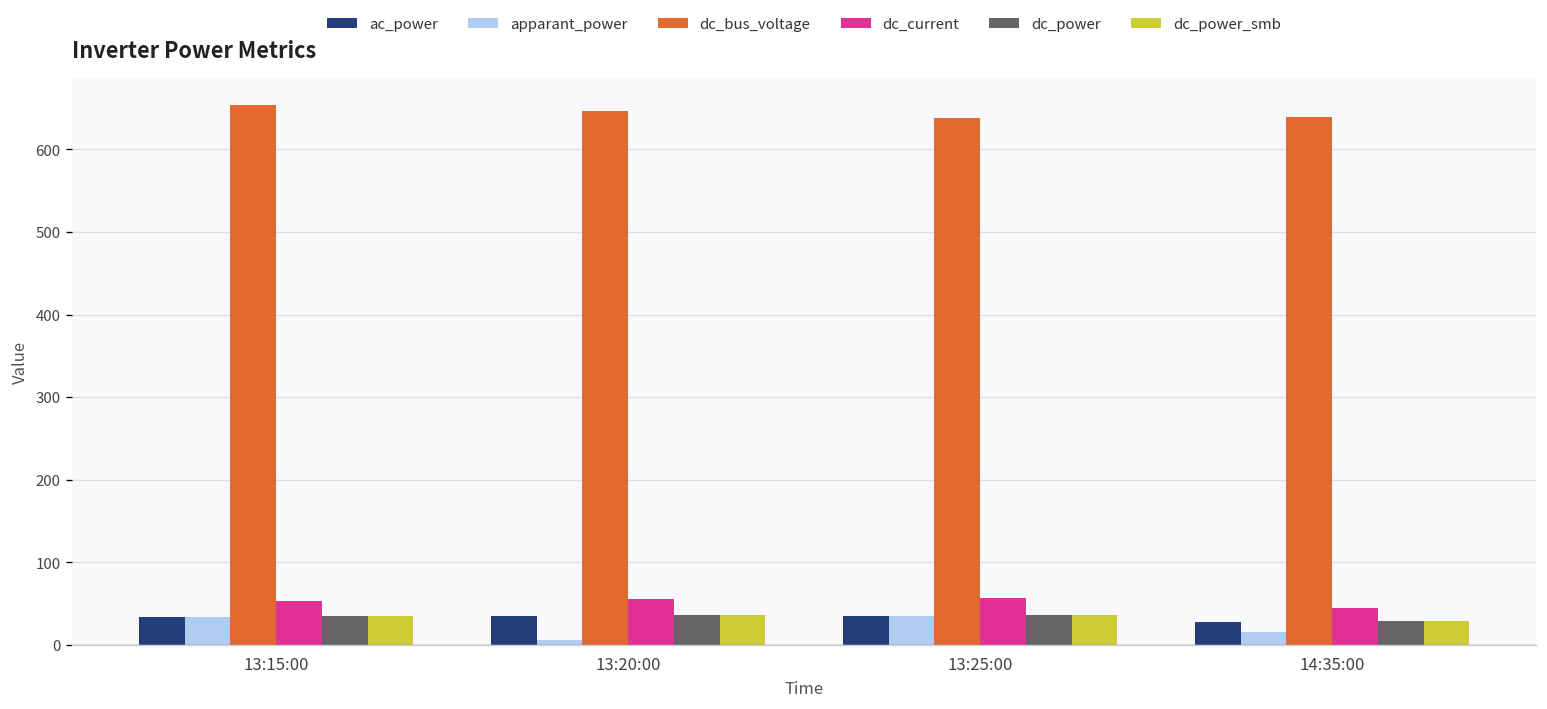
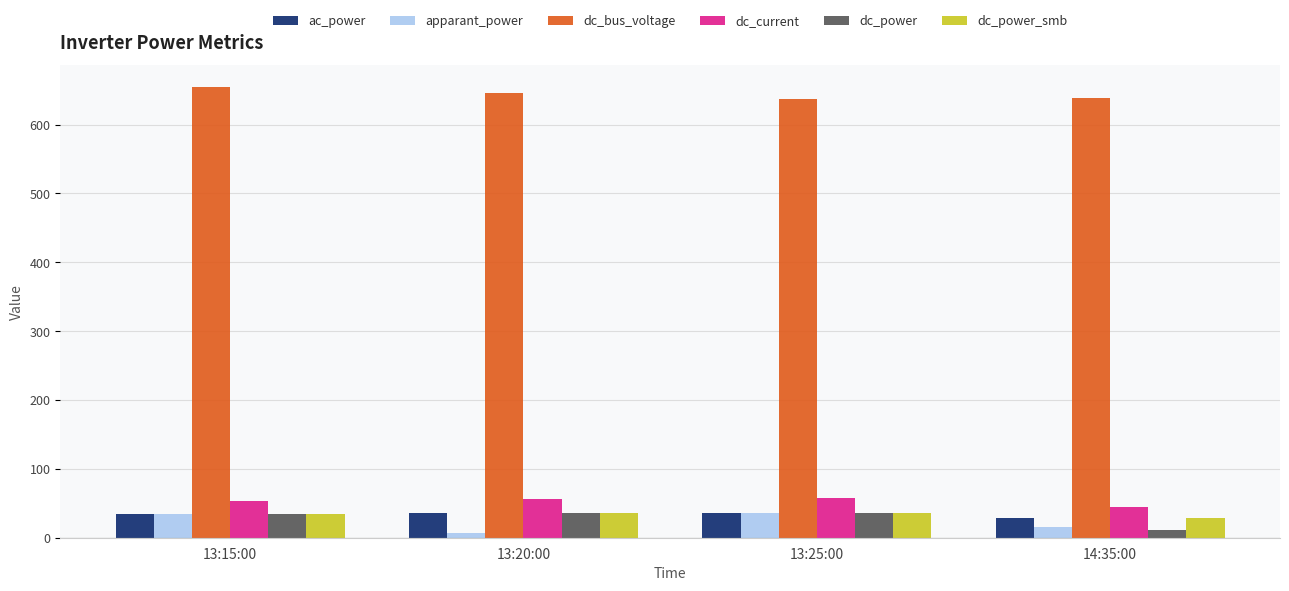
  {
    "ac_power": {
      "13:15:00": 30,
      "13:20:00": 40,
      "13:25:00": 40,
      "14:35:00": 30
    },
    "apparant_power": {
      "13:15:00": 30,
      "13:20:00": 10,
      "13:25:00": 40,
      "14:35:00": 20
    },
    "dc_bus_voltage": {
      "13:15:00": 650,
      "13:20:00": 650,
      "13:25:00": 640,
      "14:35:00": 640
    },
    "dc_current": {
      "13:15:00": 50,
      "13:20:00": 60,
      "13:25:00": 60,
      "14:35:00": 50
    },
    "dc_power": {
      "13:15:00": 30,
      "13:20:00": 40,
      "13:25:00": 40,
-     "14:35:00": 30
+     "14:35:00": 10
    },
    "dc_power_smb": {
      "13:15:00": 40,
      "13:20:00": 40,
      "13:25:00": 40,
      "14:35:00": 30
    }
  }
